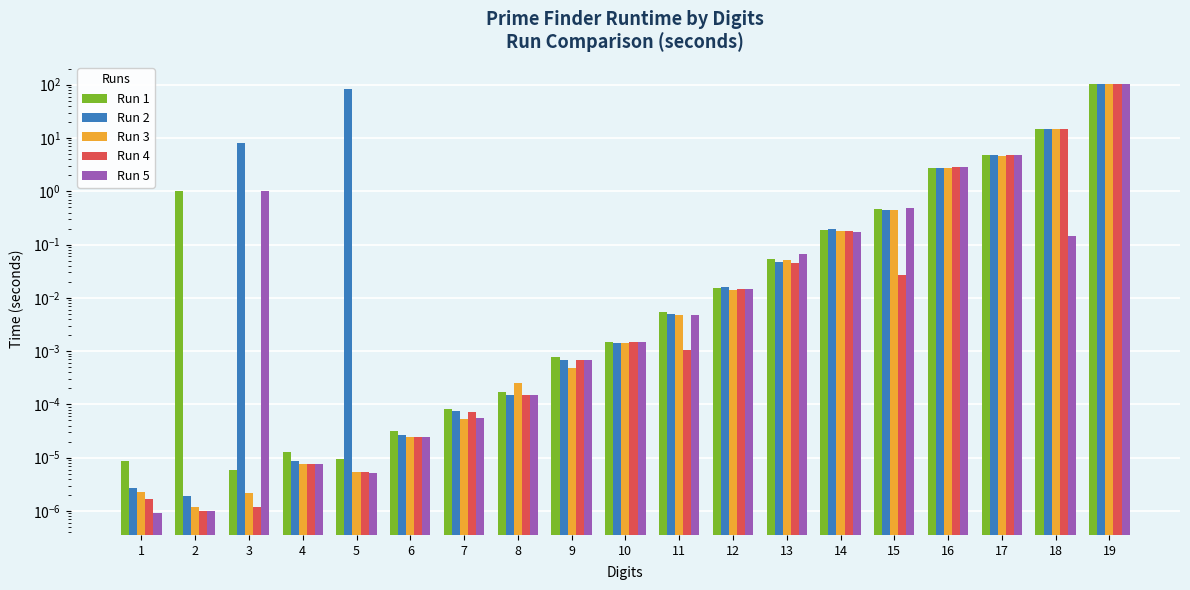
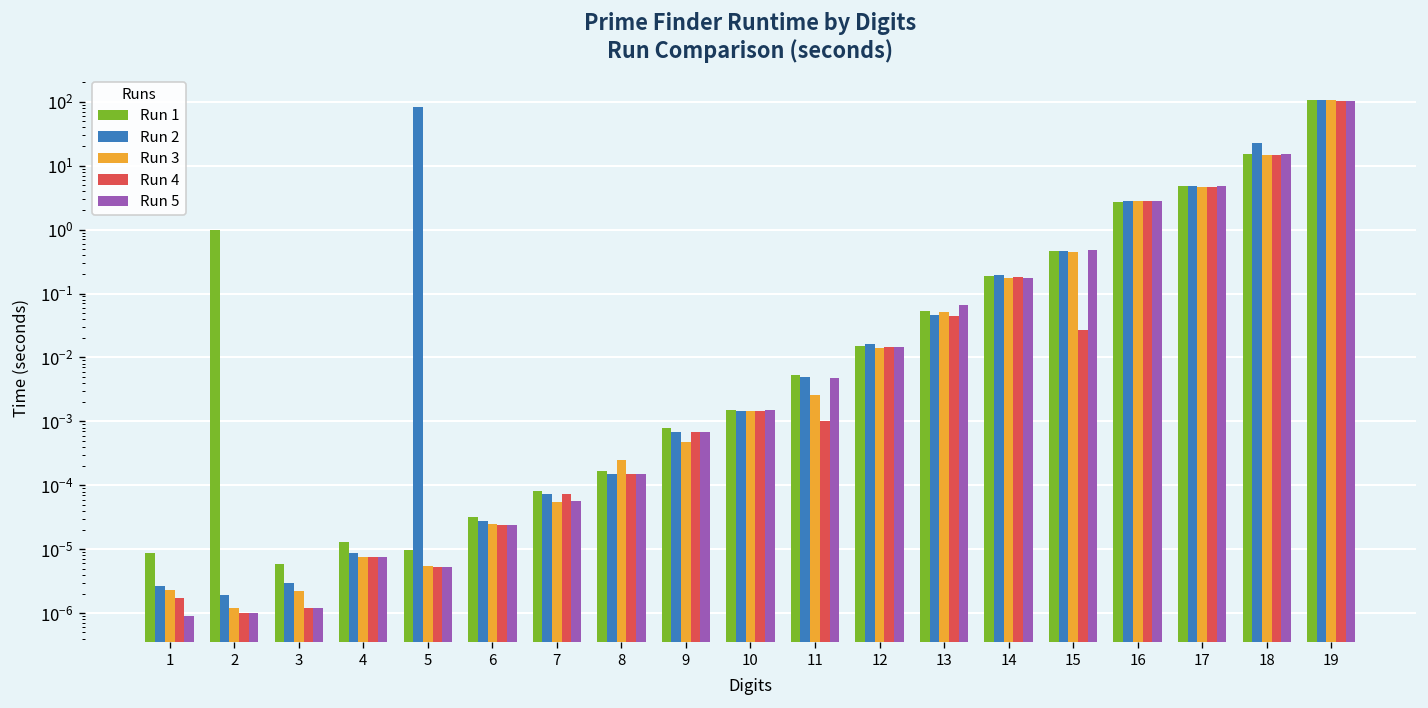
  {
    "Run 1": {
      "1": 0.000009,
      "2": 1.0,
      "3": 0.000006,
      "4": 0.000013,
      "5": 0.000010,
      "6": 0.00003,
      "7": 0.00008,
      "8": 0.00017,
      "9": 0.0008,
      "10": 0.0015,
      "11": 0.005,
      "12": 0.015,
      "13": 0.05,
      "14": 0.19,
      "15": 0.5,
      "16": 3,
      "17": 5,
      "18": 15,
      "19": 110
    },
    "Run 2": {
      "1": 0.000003,
      "2": 0.0000019,
-     "3": 8,
+     "3": 0,
      "4": 0.000009,
      "5": 80,
      "6": 0.00003,
      "7": 0.00007,
      "8": 0.00015,
      "9": 0.0007,
      "10": 0.0014,
      "11": 0.005,
      "12": 0.016,
      "13": 0.05,
      "14": 0.20,
      "15": 0.5,
      "16": 3,
      "17": 5,
-     "18": 15,
+     "18": 23,
      "19": 100
    },
    "Run 3": {
      "1": 0.0000023,
      "2": 0.0000012,
      "3": 0.0000022,
      "4": 0.000008,
      "5": 0.000005,
      "6": 0.00002,
      "7": 0.00005,
      "8": 0.0002,
      "9": 0.0005,
      "10": 0.0014,
-     "11": 0.005,
+     "11": 0.003,
      "12": 0.014,
      "13": 0.05,
      "14": 0.18,
      "15": 0.5,
      "16": 3,
      "17": 5,
      "18": 15,
      "19": 100
    },
    "Run 4": {
      "1": 0.0000017,
      "2": 0.0000010,
      "3": 0.0000012,
      "4": 0.000008,
      "5": 0.000005,
      "6": 0.00002,
      "7": 0.00007,
      "8": 0.00015,
      "9": 0.0007,
      "10": 0.0015,
      "11": 0.001,
      "12": 0.014,
      "13": 0.05,
      "14": 0.18,
      "15": 0.03,
      "16": 3,
      "17": 5,
      "18": 15,
      "19": 100
    },
    "Run 5": {
      "1": 0.0000009,
      "2": 0.0000010,
-     "3": 1,
+     "3": 0,
      "4": 0.000007,
      "5": 0.000005,
      "6": 0.00002,
      "7": 0.00006,
      "8": 0.00015,
      "9": 0.0007,
      "10": 0.0015,
      "11": 0.005,
      "12": 0.015,
      "13": 0.07,
      "14": 0.18,
      "15": 0.5,
      "16": 3,
      "17": 5,
-     "18": 0.15,
+     "18": 15,
      "19": 100
    }
  }
